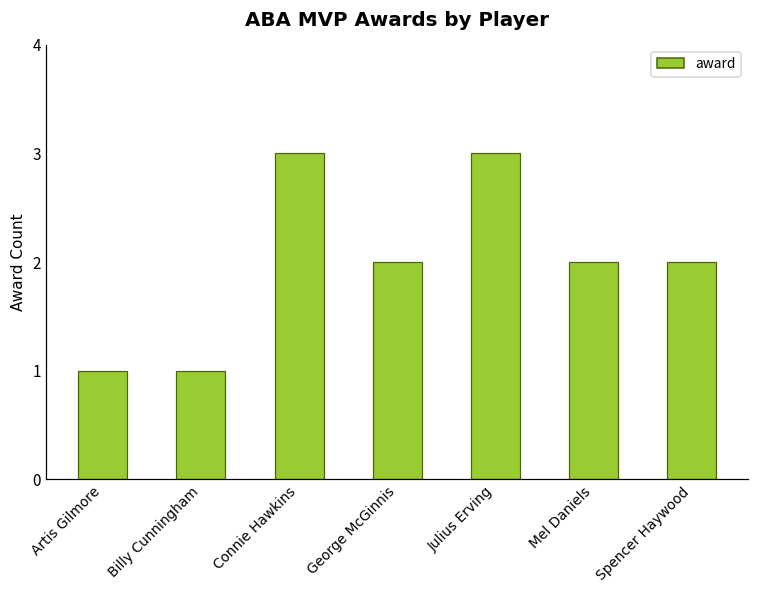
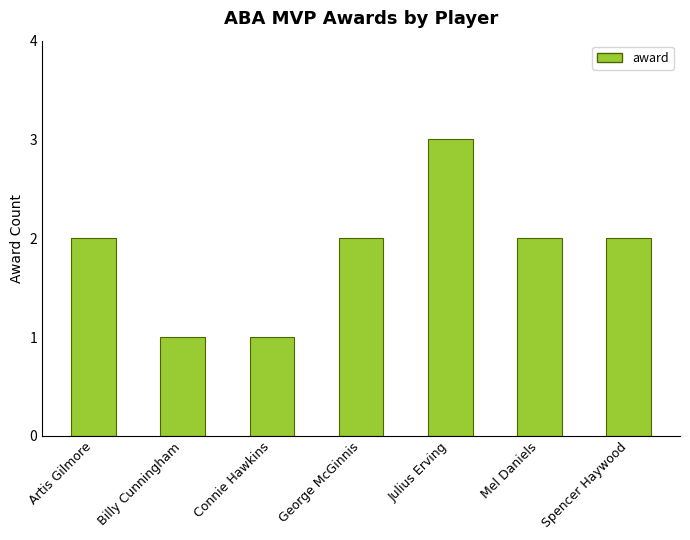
  {
-   "Artis Gilmore": 1,
+   "Artis Gilmore": 2,
    "Billy Cunningham": 1,
-   "Connie Hawkins": 3,
+   "Connie Hawkins": 1,
    "George McGinnis": 2,
    "Julius Erving": 3,
    "Mel Daniels": 2,
    "Spencer Haywood": 2
  }
